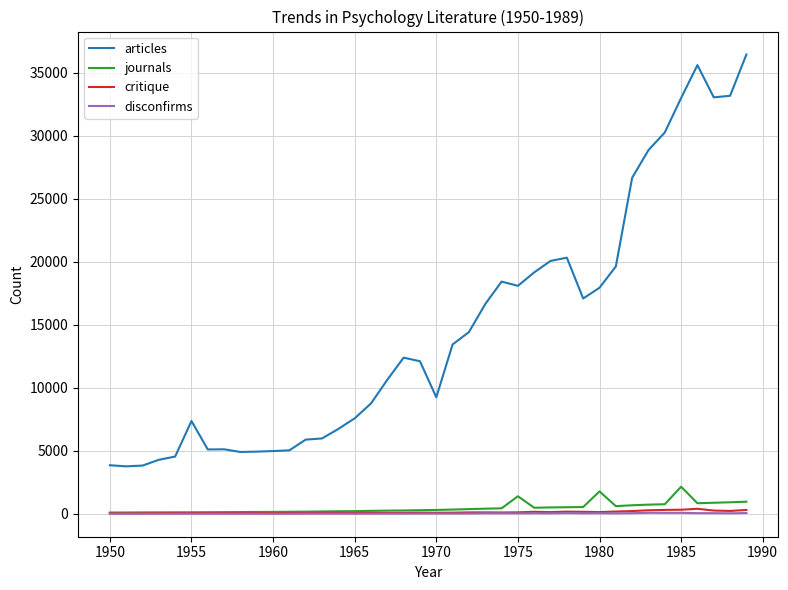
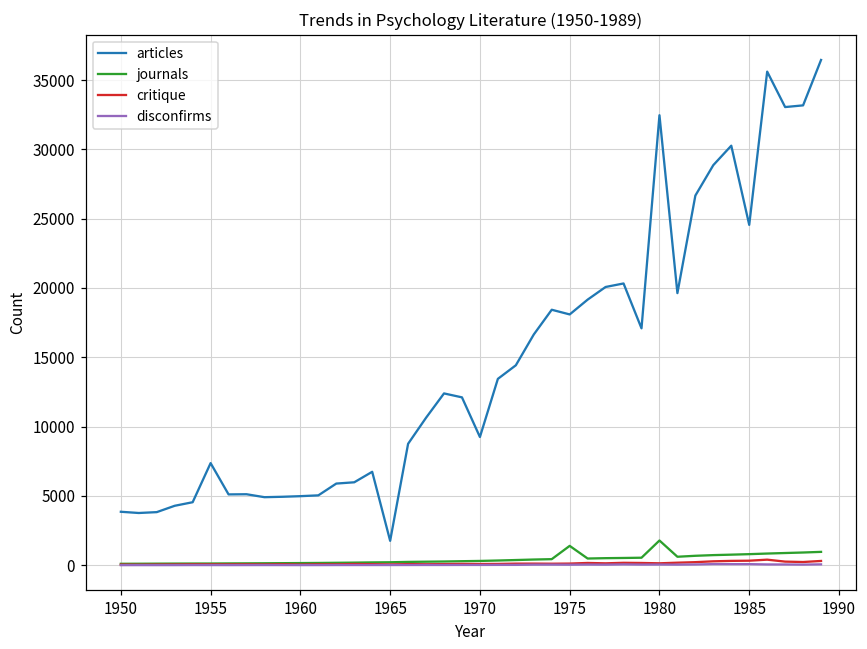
  {
    "articles": {
      "1950": 3900,
      "1955": 7400,
      "1960": 5000,
-     "1965": 7600,
+     "1965": 1800,
      "1970": 9200,
      "1975": 18100,
-     "1980": 17900,
-     "1985": 33000
+     "1980": 32500,
+     "1985": 24500
    },
    "journals": {
      "1970": 300,
      "1975": 1400,
      "1980": 1800,
-     "1985": 2100
+     "1985": 800
    },
    "critique": {
      "1985": 300
    },
    "disconfirms": {
      "1985": 100
    }
  }
